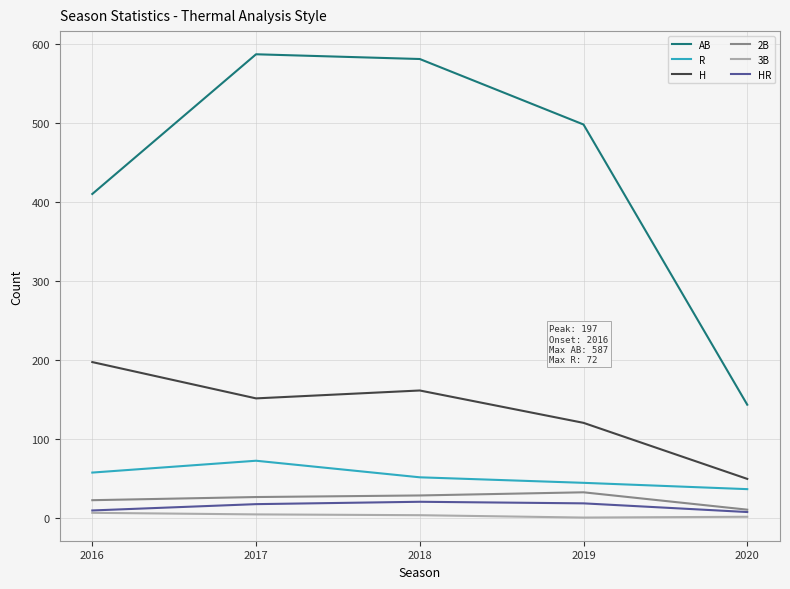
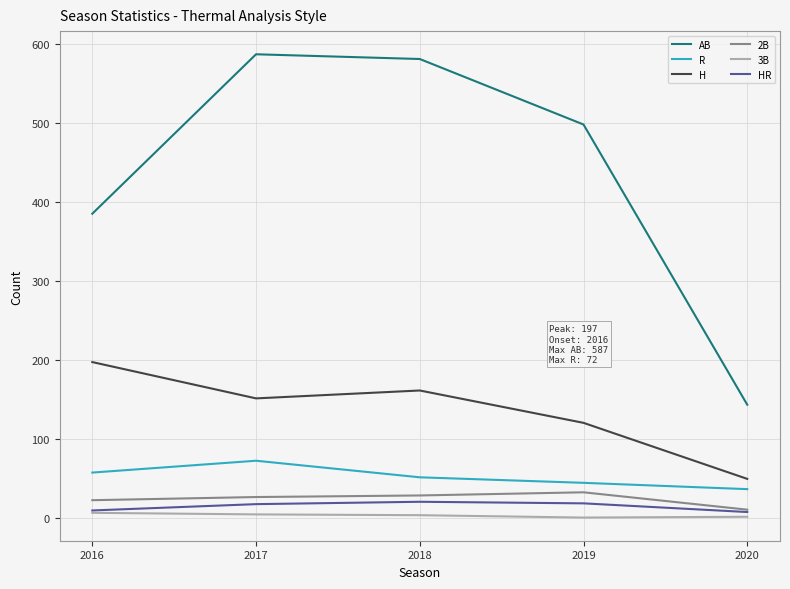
  {
    "AB": {
-     "2016": 410,
+     "2016": 390,
      "2017": 590,
      "2018": 580,
      "2019": 500,
      "2020": 140
    },
    "R": {
      "2016": 60,
      "2017": 70,
      "2018": 50,
      "2019": 40,
      "2020": 40
    },
    "H": {
      "2016": 200,
      "2017": 150,
      "2018": 160,
      "2019": 120,
      "2020": 50
    },
    "HR": {
      "2017": 20,
      "2018": 20,
      "2019": 20
    }
  }
